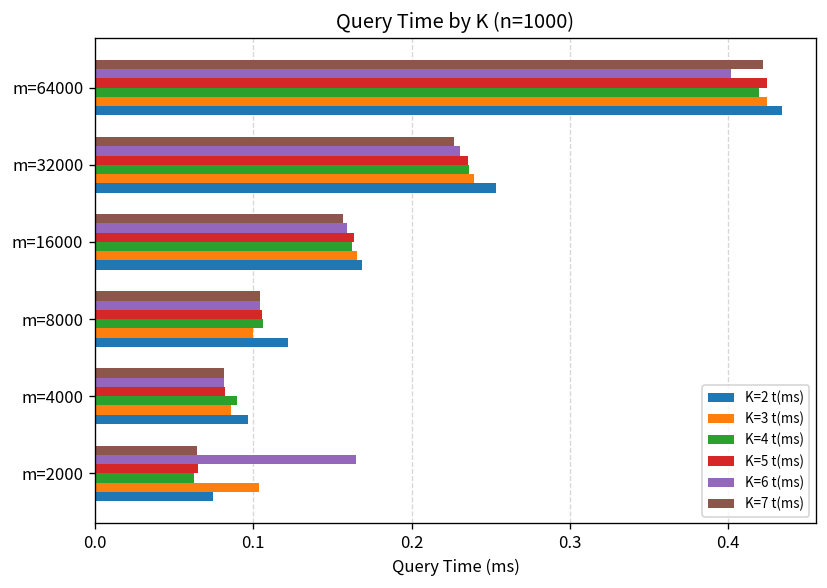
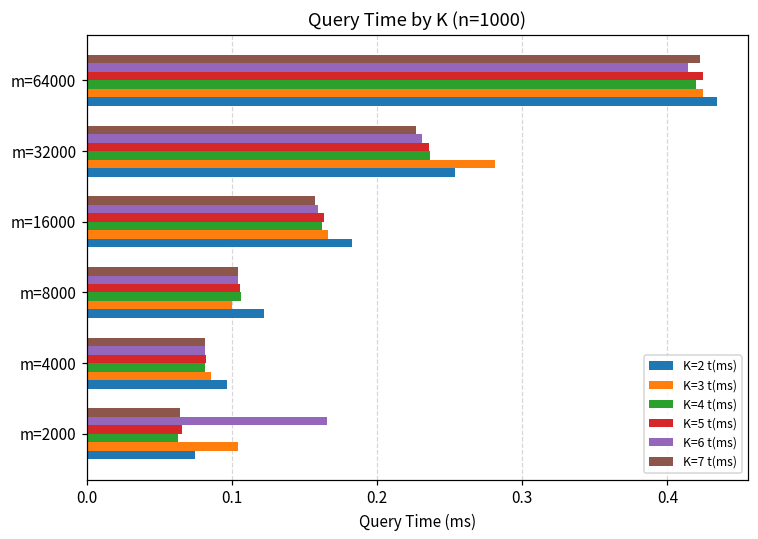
  {
    "K=2 t(ms)": {
      "m=64000": 0.434,
      "m=32000": 0.254,
-     "m=16000": 0.169,
+     "m=16000": 0.183,
      "m=8000": 0.122,
      "m=4000": 0.097,
      "m=2000": 0.074
    },
    "K=3 t(ms)": {
      "m=64000": 0.425,
-     "m=32000": 0.239,
+     "m=32000": 0.281,
      "m=16000": 0.166,
      "m=8000": 0.100,
      "m=4000": 0.086,
      "m=2000": 0.104
    },
    "K=4 t(ms)": {
      "m=64000": 0.420,
      "m=32000": 0.236,
      "m=16000": 0.162,
      "m=8000": 0.106,
-     "m=4000": 0.090,
+     "m=4000": 0.082,
      "m=2000": 0.063
    },
    "K=5 t(ms)": {
      "m=64000": 0.424,
      "m=32000": 0.236,
      "m=16000": 0.164,
      "m=8000": 0.106,
      "m=4000": 0.082,
      "m=2000": 0.065
    },
    "K=6 t(ms)": {
-     "m=64000": 0.402,
+     "m=64000": 0.414,
      "m=32000": 0.231,
      "m=16000": 0.159,
      "m=8000": 0.104,
      "m=4000": 0.082,
      "m=2000": 0.165
    },
    "K=7 t(ms)": {
      "m=64000": 0.422,
      "m=32000": 0.227,
      "m=16000": 0.157,
      "m=8000": 0.104,
      "m=4000": 0.081,
      "m=2000": 0.064
    }
  }
